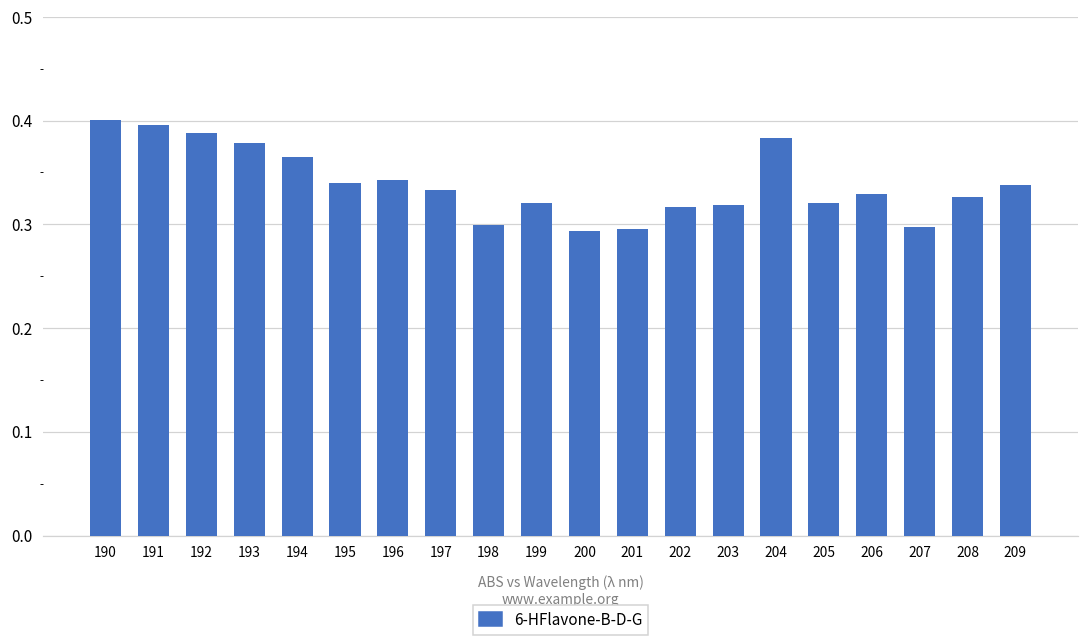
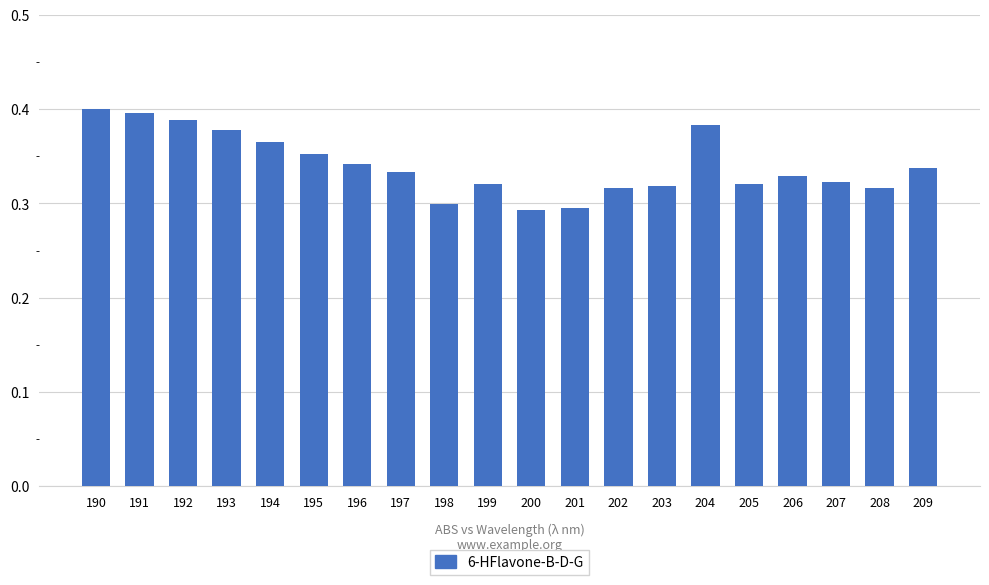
  {
    "190": 0.40,
    "191": 0.40,
    "192": 0.39,
    "193": 0.38,
    "194": 0.36,
-   "195": 0.34,
+   "195": 0.35,
    "196": 0.34,
    "197": 0.33,
    "198": 0.30,
    "199": 0.32,
    "200": 0.29,
    "201": 0.30,
    "202": 0.32,
    "203": 0.32,
    "204": 0.38,
    "205": 0.32,
    "206": 0.33,
-   "207": 0.30,
-   "208": 0.33,
+   "207": 0.32,
+   "208": 0.32,
    "209": 0.34
  }
